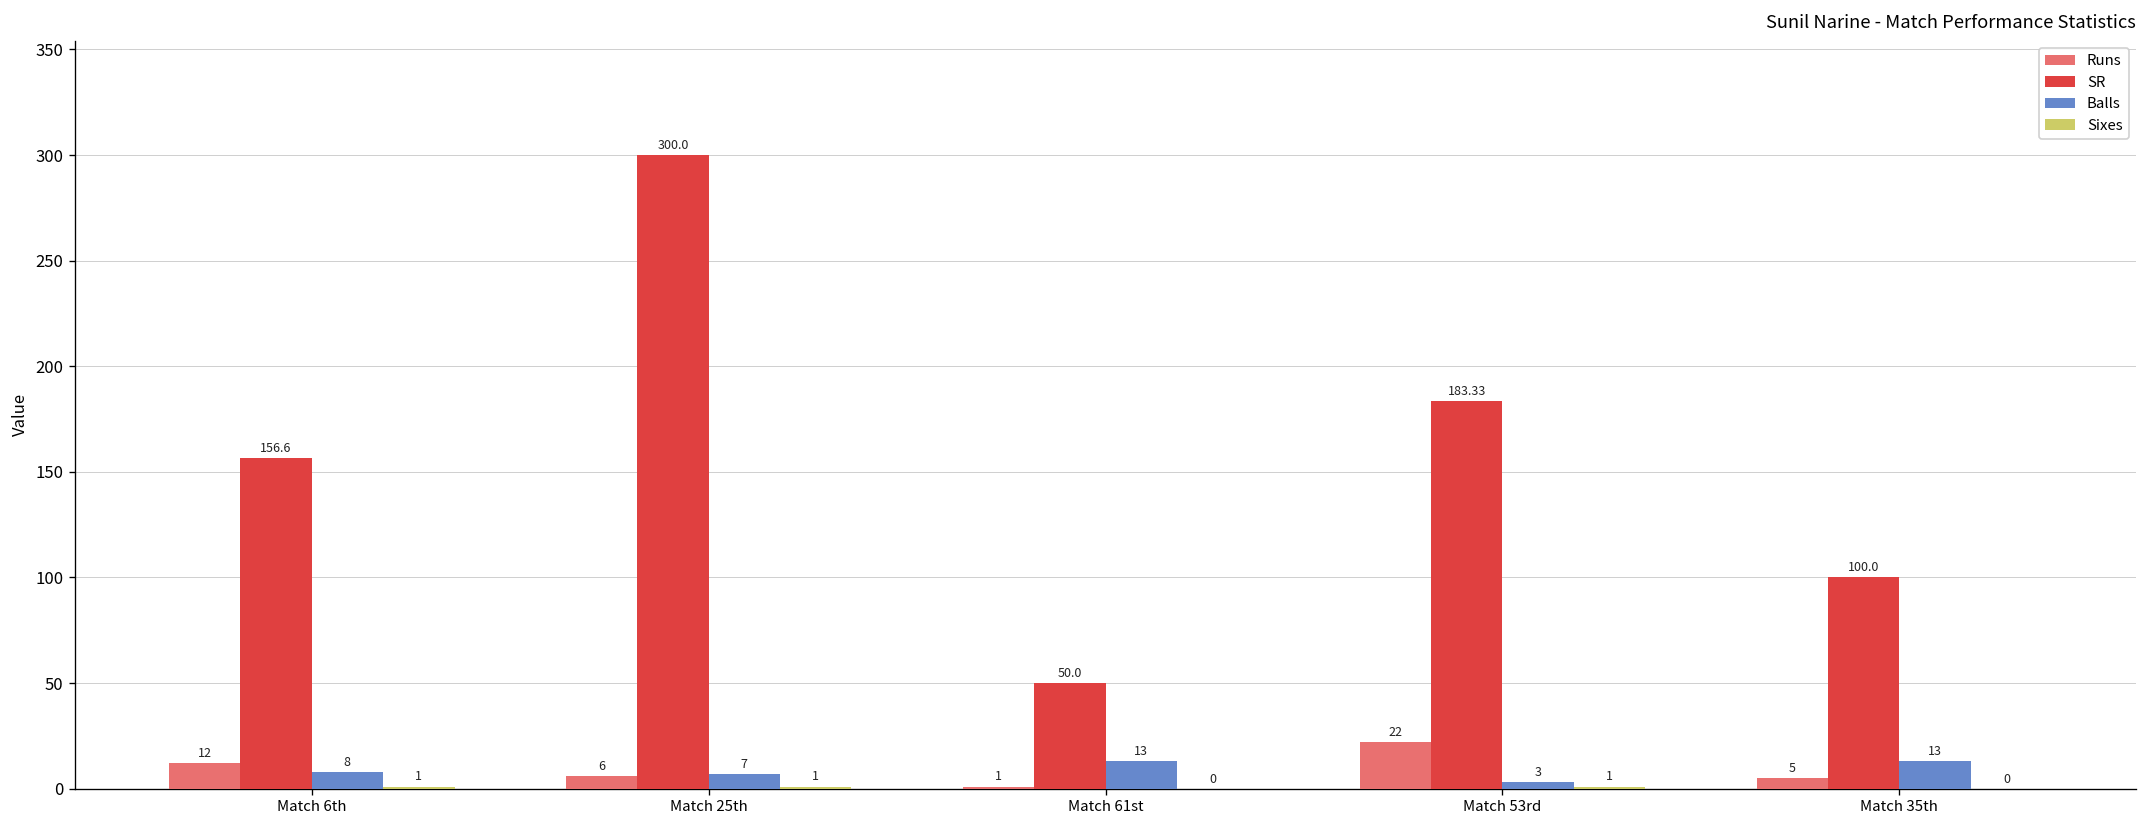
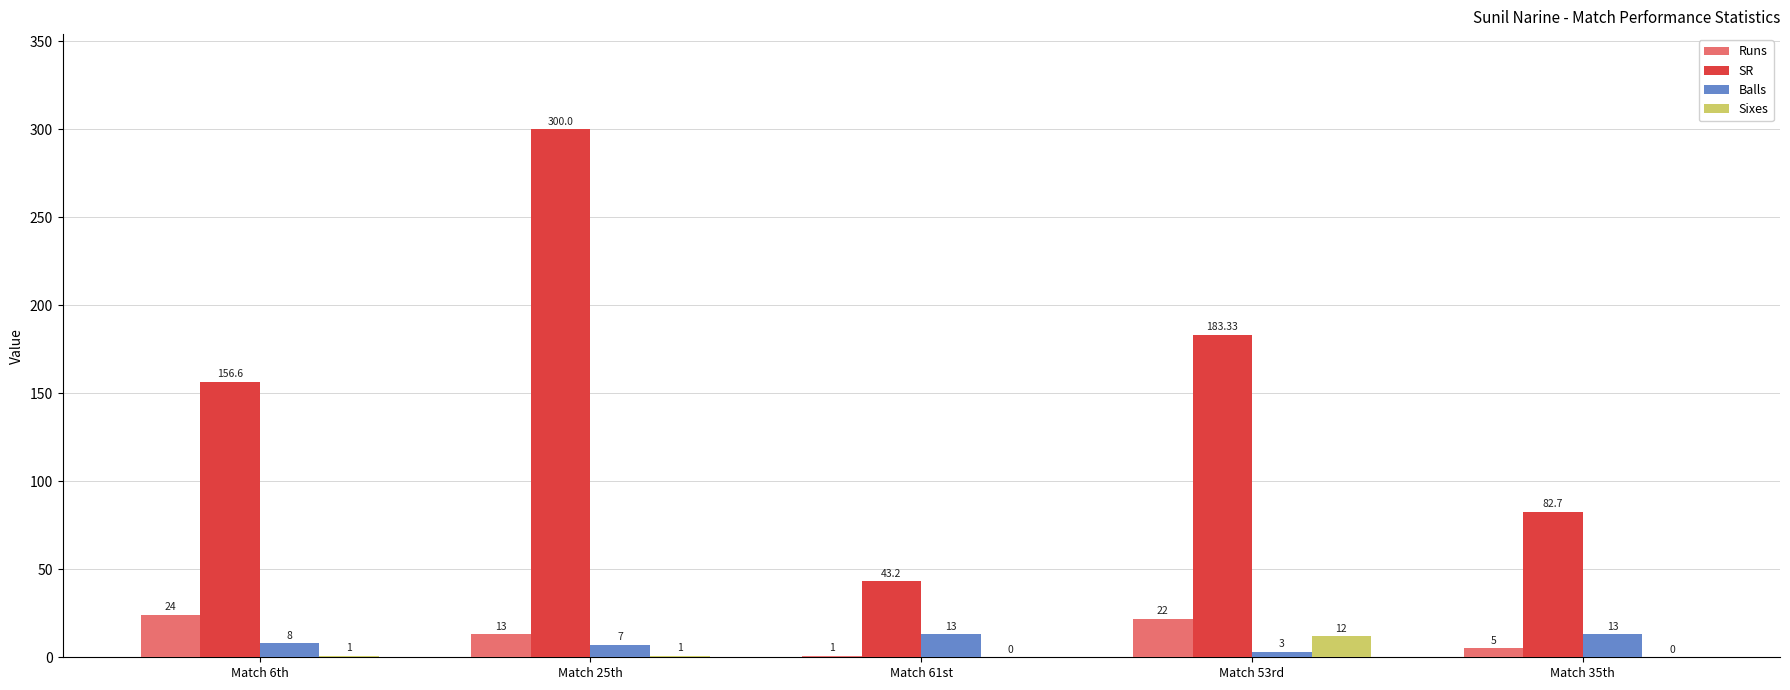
  {
    "Runs": {
-     "Match 6th": 12,
-     "Match 25th": 6,
+     "Match 6th": 24,
+     "Match 25th": 13,
      "Match 61st": 1,
      "Match 53rd": 22,
      "Match 35th": 5
    },
    "SR": {
      "Match 6th": 156.6,
      "Match 25th": 300.0,
-     "Match 61st": 50.0,
+     "Match 61st": 43.2,
      "Match 53rd": 183.33,
-     "Match 35th": 100.0
+     "Match 35th": 82.7
    },
    "Balls": {
      "Match 6th": 8,
      "Match 25th": 7,
      "Match 61st": 13,
      "Match 53rd": 3,
      "Match 35th": 13
    },
    "Sixes": {
      "Match 6th": 1,
      "Match 25th": 1,
      "Match 61st": 0,
-     "Match 53rd": 1,
+     "Match 53rd": 12,
      "Match 35th": 0
    }
  }
